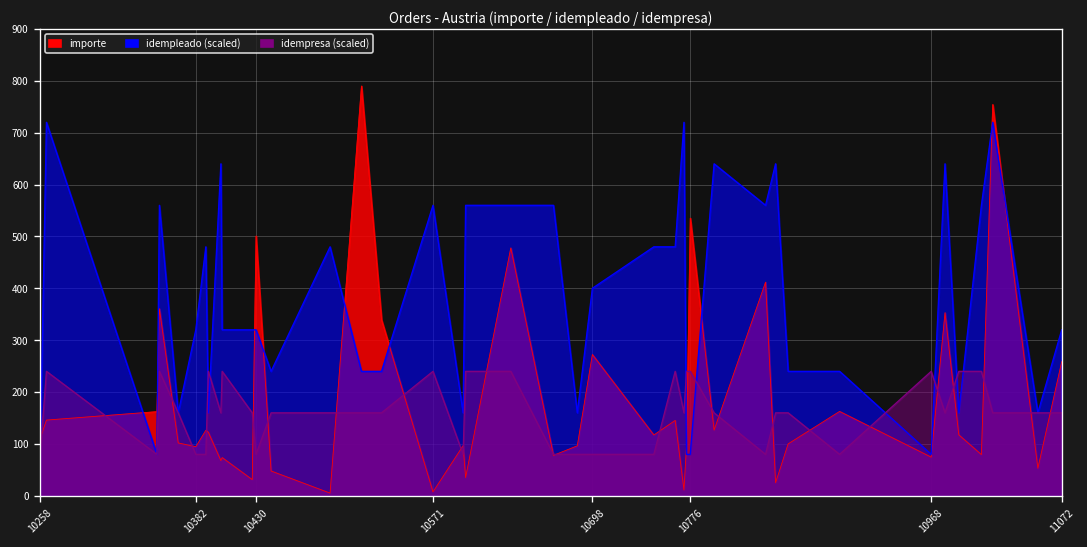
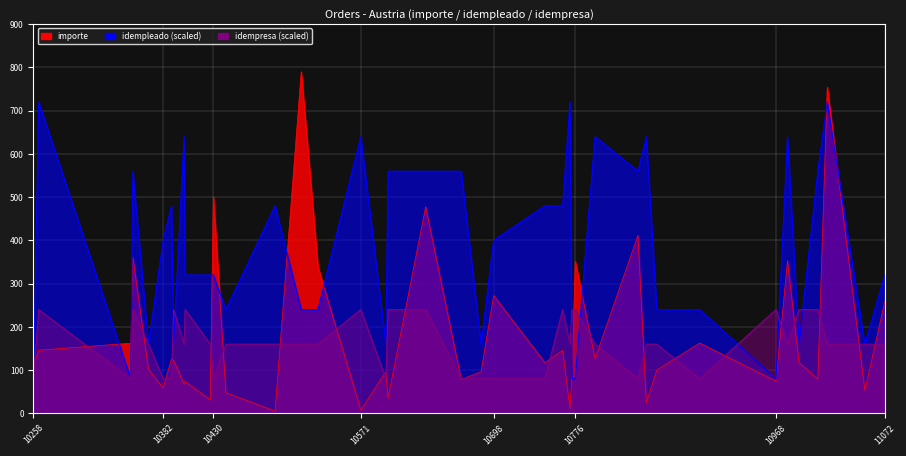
  {
    "importe": {
      "10258": 110,
-     "10382": 90,
+     "10382": 60,
      "10430": 500,
      "10571": 10,
      "10698": 270,
-     "10776": 540,
+     "10776": 350,
      "11072": 260
    },
    "idempleado (scaled)": {
-     "10382": 320,
+     "10382": 400,
      "10430": 320,
-     "10571": 560,
+     "10571": 640,
      "10698": 400,
      "10776": 80,
      "11072": 320
    },
    "idempresa (scaled)": {
      "10382": 80,
      "10430": 80,
      "10571": 240,
      "10698": 80,
      "10776": 240,
      "10968": 240,
      "11072": 160
    }
  }
